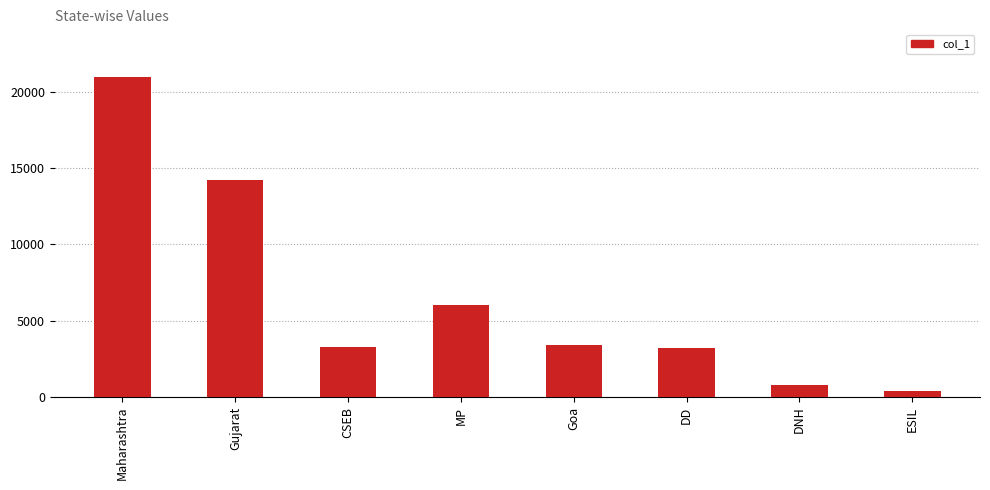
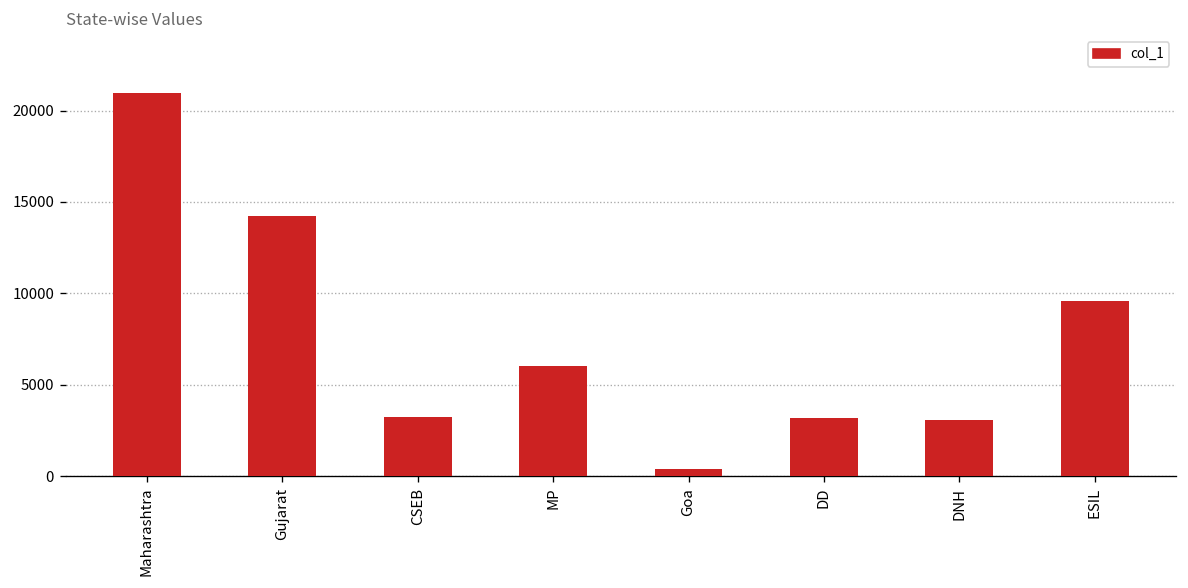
  {
    "Maharashtra": 21000,
    "Gujarat": 14300,
    "CSEB": 3300,
    "MP": 6000,
-   "Goa": 3400,
+   "Goa": 400,
    "DD": 3200,
-   "DNH": 800,
-   "ESIL": 400
+   "DNH": 3100,
+   "ESIL": 9600
  }
